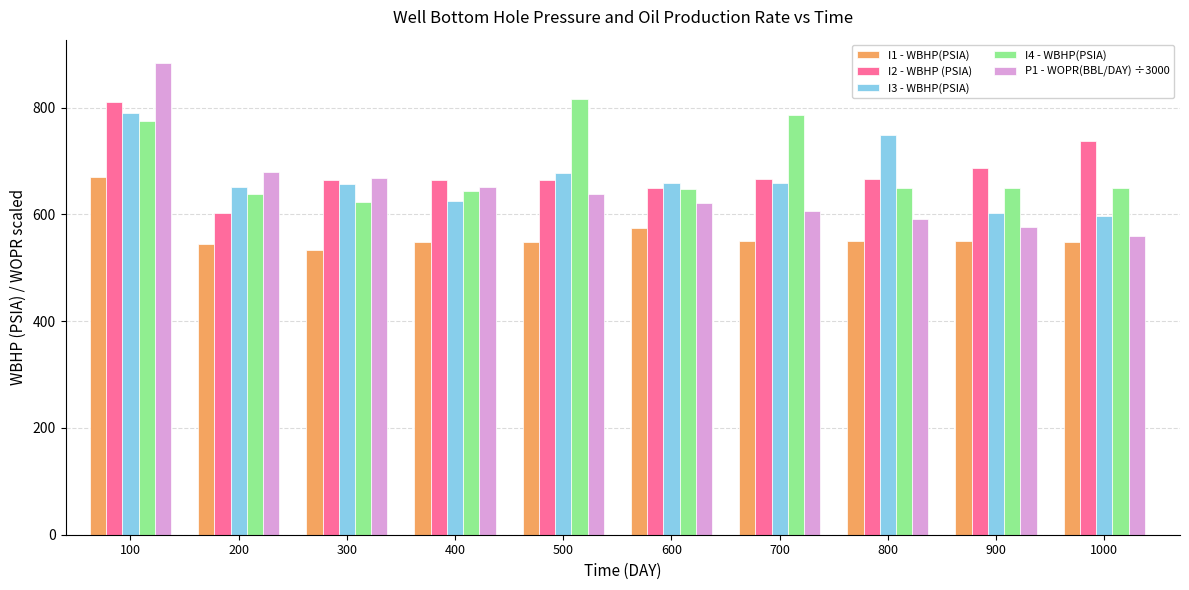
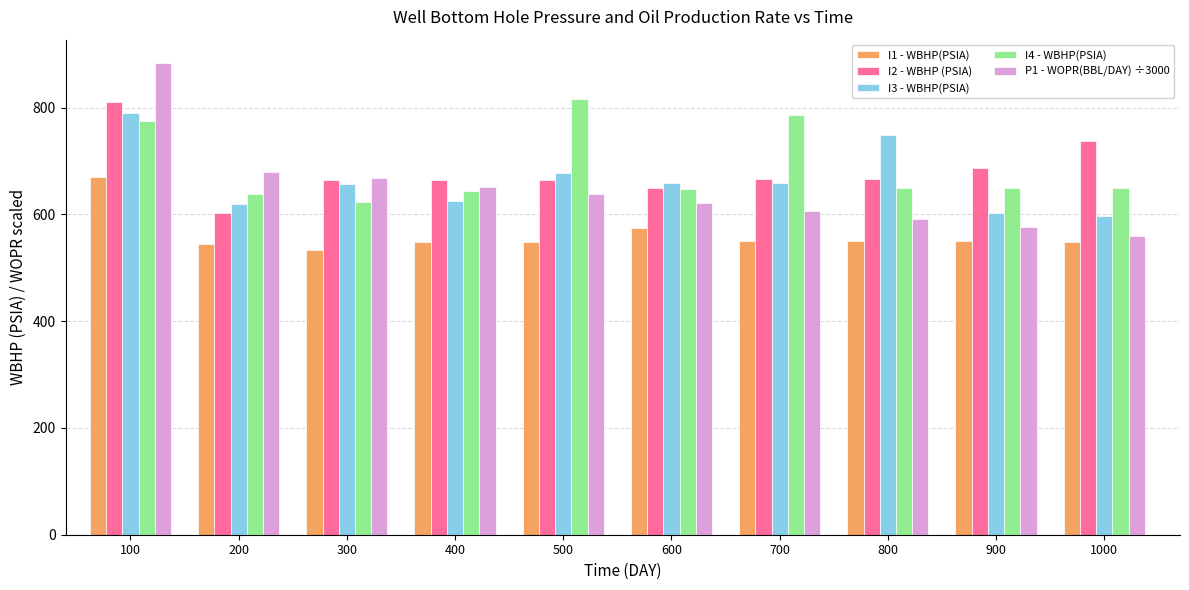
  {
    "I1 - WBHP(PSIA)": {
      "100": 670,
      "200": 540,
      "300": 530,
      "400": 550,
      "500": 550,
      "600": 570,
      "700": 550,
      "800": 550,
      "900": 550,
      "1000": 550
    },
    "I2 - WBHP (PSIA)": {
      "100": 810,
      "200": 600,
      "300": 660,
      "400": 660,
      "500": 660,
      "600": 650,
      "700": 670,
      "800": 670,
      "900": 690,
      "1000": 740
    },
    "I3 - WBHP(PSIA)": {
      "100": 790,
-     "200": 650,
+     "200": 620,
      "300": 660,
      "400": 620,
      "500": 680,
      "600": 660,
      "700": 660,
      "800": 750,
      "900": 600,
      "1000": 600
    },
    "I4 - WBHP(PSIA)": {
      "100": 770,
      "200": 640,
      "300": 620,
      "400": 640,
      "500": 820,
      "600": 650,
      "700": 790,
      "800": 650,
      "900": 650,
      "1000": 650
    },
    "P1 - WOPR(BBL/DAY) ÷3000": {
      "100": 880,
      "200": 680,
      "300": 670,
      "400": 650,
      "500": 640,
      "600": 620,
      "700": 610,
      "800": 590,
      "900": 580,
      "1000": 560
    }
  }
